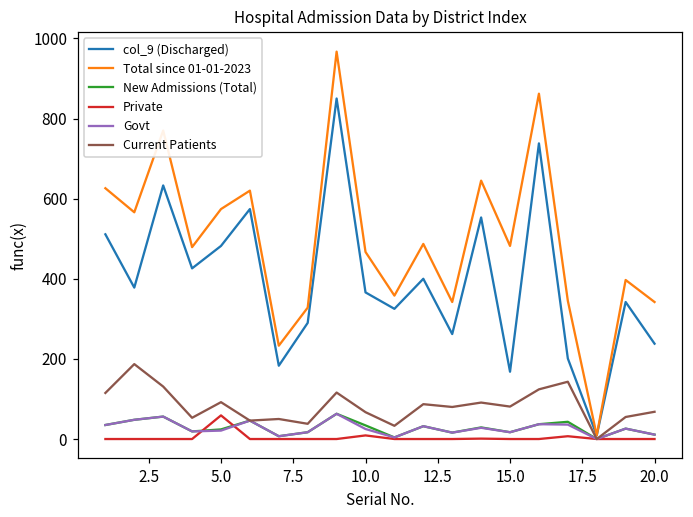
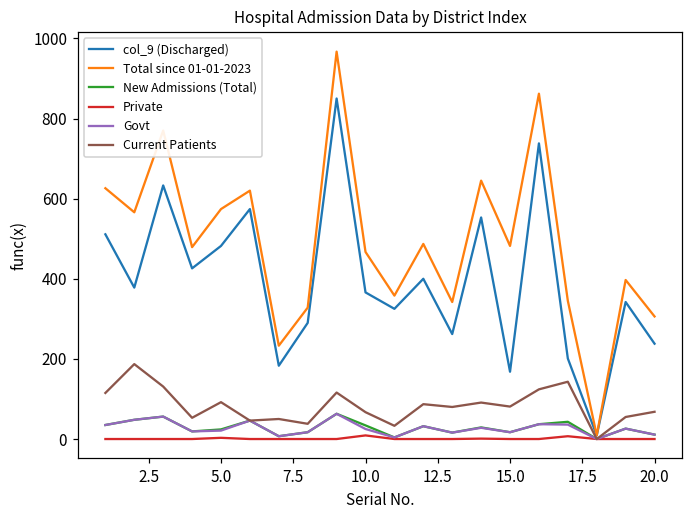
  {
    "col_9 (Discharged)": {
      "5.0": 480,
      "10.0": 370,
      "15.0": 170,
      "20.0": 240
    },
    "Total since 01-01-2023": {
      "5.0": 570,
      "10.0": 470,
      "15.0": 480,
-     "20.0": 340
+     "20.0": 310
    },
    "New Admissions (Total)": {
      "10.0": 30
    },
    "Private": {
-     "5.0": 60,
+     "5.0": 0,
      "10.0": 10,
      "15.0": 0,
      "20.0": 0
    },
    "Govt": {
      "10.0": 30
    },
    "Current Patients": {
      "5.0": 90,
      "10.0": 70,
      "15.0": 80,
      "20.0": 70
    }
  }
